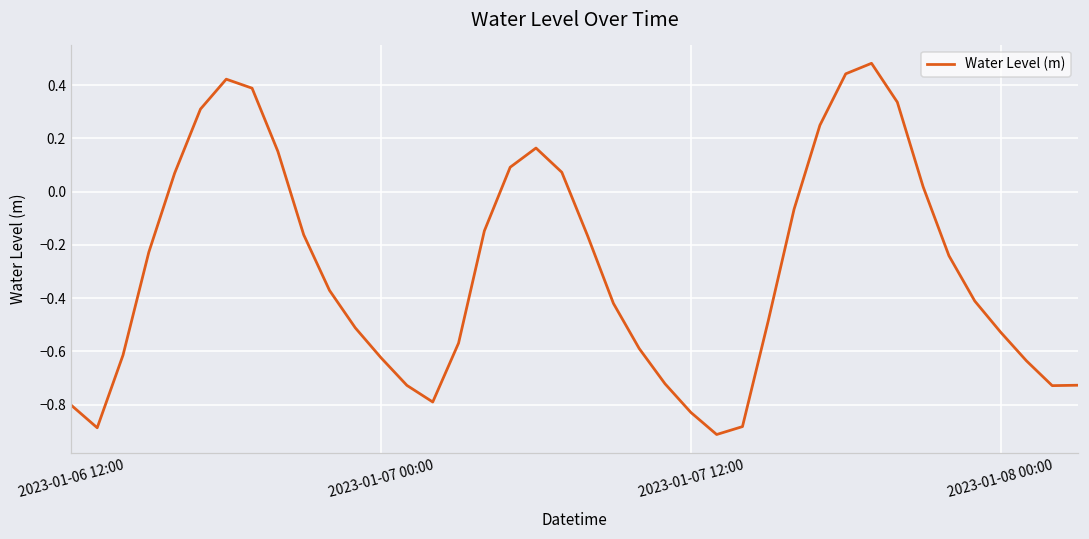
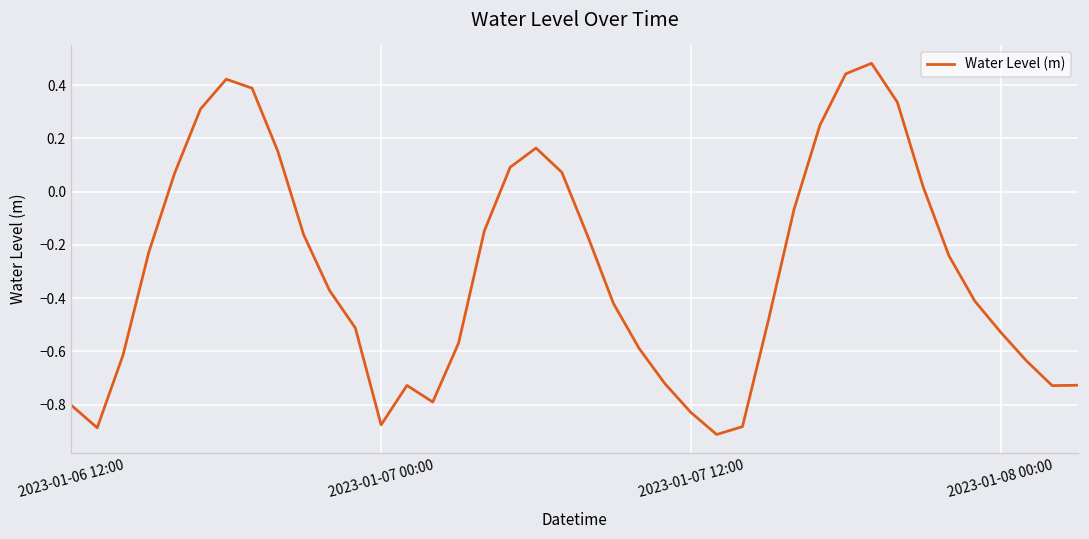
  {
    "2023-01-06 12:00": -0.80,
-   "2023-01-07 00:00": -0.62,
+   "2023-01-07 00:00": -0.88,
    "2023-01-07 12:00": -0.83,
    "2023-01-08 00:00": -0.53
  }
